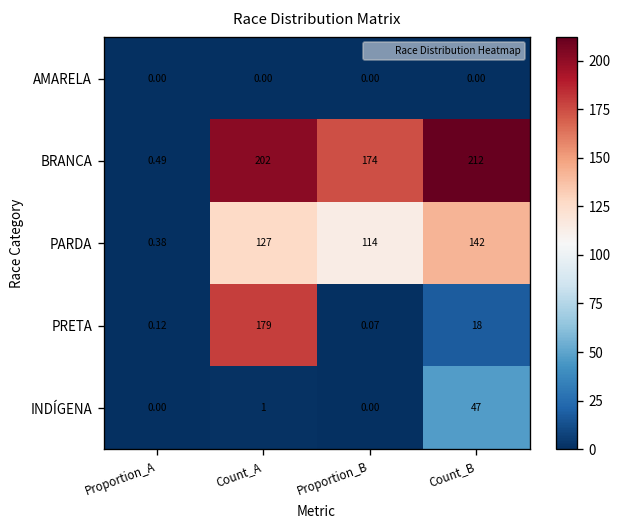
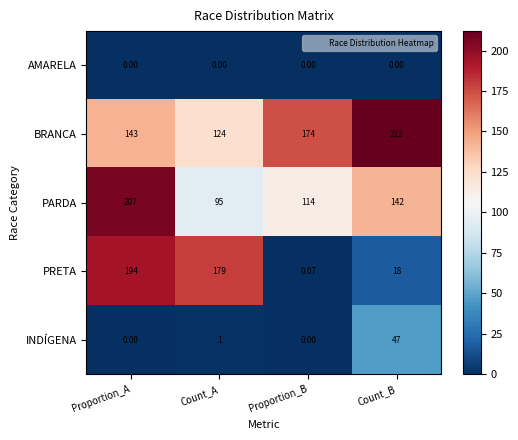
  {
    "AMARELA": {
      "Proportion_A": 0.00,
      "Count_A": 0.00,
      "Proportion_B": 0.00,
      "Count_B": 0.00
    },
    "BRANCA": {
-     "Proportion_A": 0.49,
-     "Count_A": 202,
+     "Proportion_A": 143,
+     "Count_A": 124,
      "Proportion_B": 174,
      "Count_B": 212
    },
    "PARDA": {
-     "Proportion_A": 0.38,
-     "Count_A": 127,
+     "Proportion_A": 207,
+     "Count_A": 95,
      "Proportion_B": 114,
      "Count_B": 142
    },
    "PRETA": {
-     "Proportion_A": 0.12,
+     "Proportion_A": 194,
      "Count_A": 179,
      "Proportion_B": 0.07,
      "Count_B": 18
    },
    "INDÍGENA": {
      "Proportion_A": 0.00,
      "Count_A": 1,
      "Proportion_B": 0.00,
      "Count_B": 47
    }
  }
